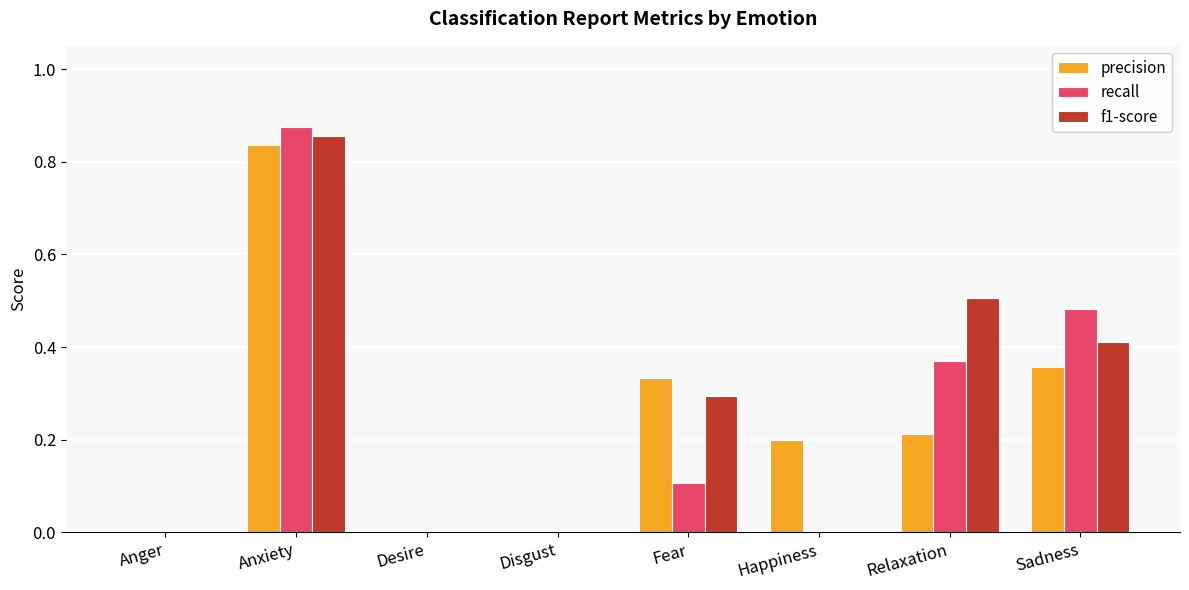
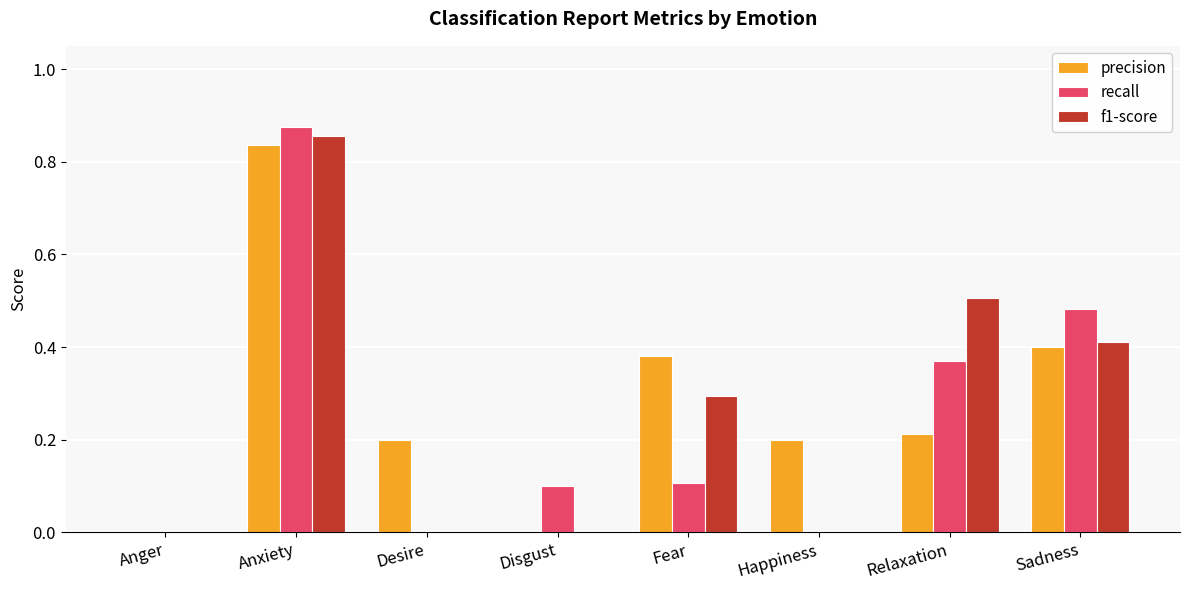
  {
    "precision": {
      "Anger": 0.00,
      "Anxiety": 0.84,
-     "Desire": 0.0,
+     "Desire": 0.2,
      "Disgust": 0.00,
-     "Fear": 0.33,
+     "Fear": 0.38,
      "Happiness": 0.20,
      "Relaxation": 0.21,
-     "Sadness": 0.36
+     "Sadness": 0.40
    },
    "recall": {
      "Anger": 0.0,
      "Anxiety": 0.88,
      "Desire": 0.0,
-     "Disgust": 0.0,
+     "Disgust": 0.1,
      "Fear": 0.11,
      "Happiness": 0.0,
      "Relaxation": 0.37,
      "Sadness": 0.48
    },
    "f1-score": {
      "Anger": 0.00,
      "Anxiety": 0.86,
      "Desire": 0.00,
      "Disgust": 0.00,
      "Fear": 0.29,
      "Happiness": 0.00,
      "Relaxation": 0.51,
      "Sadness": 0.41
    }
  }
